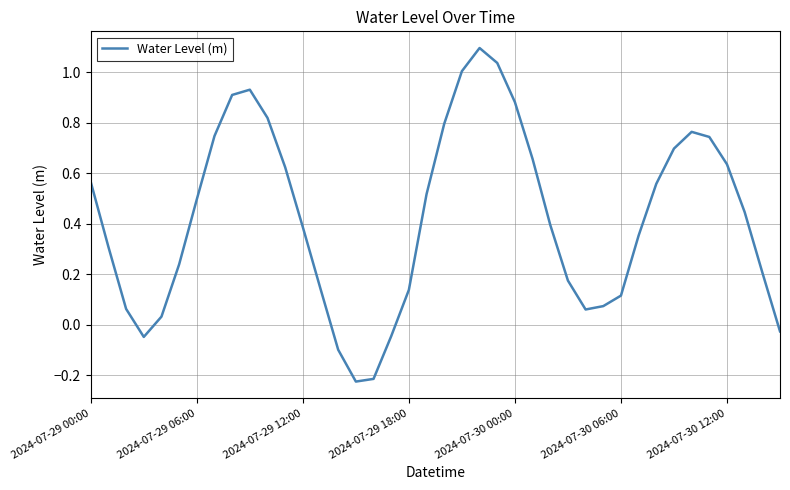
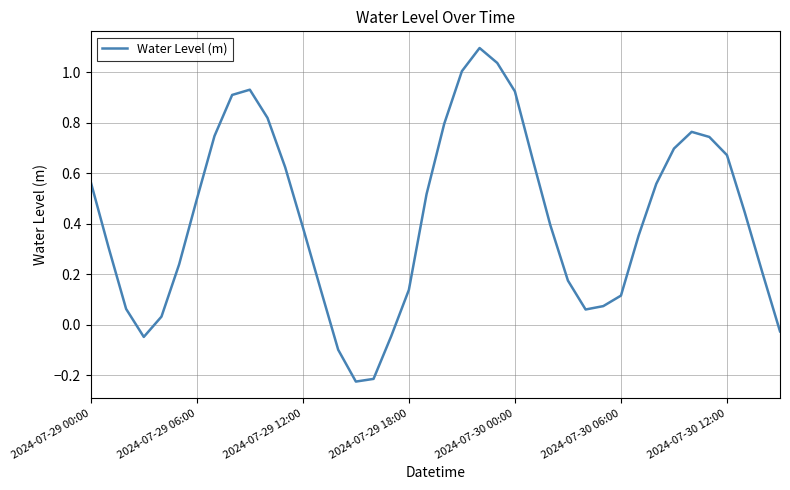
  {
    "2024-07-29 00:00": 0.56,
    "2024-07-29 06:00": 0.50,
    "2024-07-29 12:00": 0.39,
    "2024-07-29 18:00": 0.14,
-   "2024-07-30 00:00": 0.88,
+   "2024-07-30 00:00": 0.92,
    "2024-07-30 06:00": 0.11,
-   "2024-07-30 12:00": 0.63
+   "2024-07-30 12:00": 0.67
  }
